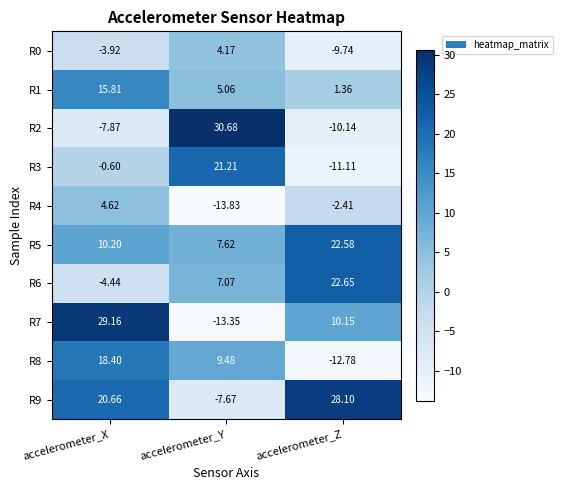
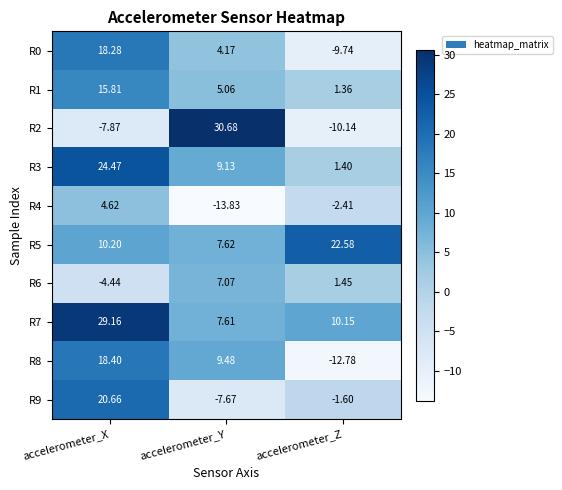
  {
    "R0": {
-     "accelerometer_X": -3.92,
+     "accelerometer_X": 18.28,
      "accelerometer_Y": 4.17,
      "accelerometer_Z": -9.74
    },
    "R1": {
      "accelerometer_X": 15.81,
      "accelerometer_Y": 5.06,
      "accelerometer_Z": 1.36
    },
    "R2": {
      "accelerometer_X": -7.87,
      "accelerometer_Y": 30.68,
      "accelerometer_Z": -10.14
    },
    "R3": {
-     "accelerometer_X": -0.60,
-     "accelerometer_Y": 21.21,
-     "accelerometer_Z": -11.11
+     "accelerometer_X": 24.47,
+     "accelerometer_Y": 9.13,
+     "accelerometer_Z": 1.40
    },
    "R4": {
      "accelerometer_X": 4.62,
      "accelerometer_Y": -13.83,
      "accelerometer_Z": -2.41
    },
    "R5": {
      "accelerometer_X": 10.20,
      "accelerometer_Y": 7.62,
      "accelerometer_Z": 22.58
    },
    "R6": {
      "accelerometer_X": -4.44,
      "accelerometer_Y": 7.07,
-     "accelerometer_Z": 22.65
+     "accelerometer_Z": 1.45
    },
    "R7": {
      "accelerometer_X": 29.16,
-     "accelerometer_Y": -13.35,
+     "accelerometer_Y": 7.61,
      "accelerometer_Z": 10.15
    },
    "R8": {
      "accelerometer_X": 18.40,
      "accelerometer_Y": 9.48,
      "accelerometer_Z": -12.78
    },
    "R9": {
      "accelerometer_X": 20.66,
      "accelerometer_Y": -7.67,
-     "accelerometer_Z": 28.10
+     "accelerometer_Z": -1.60
    }
  }
